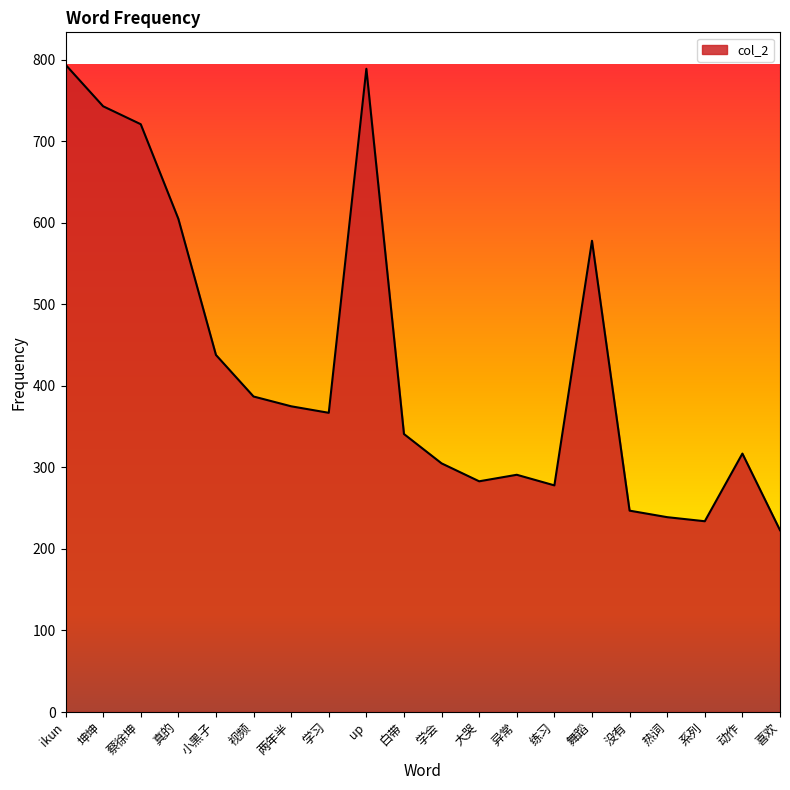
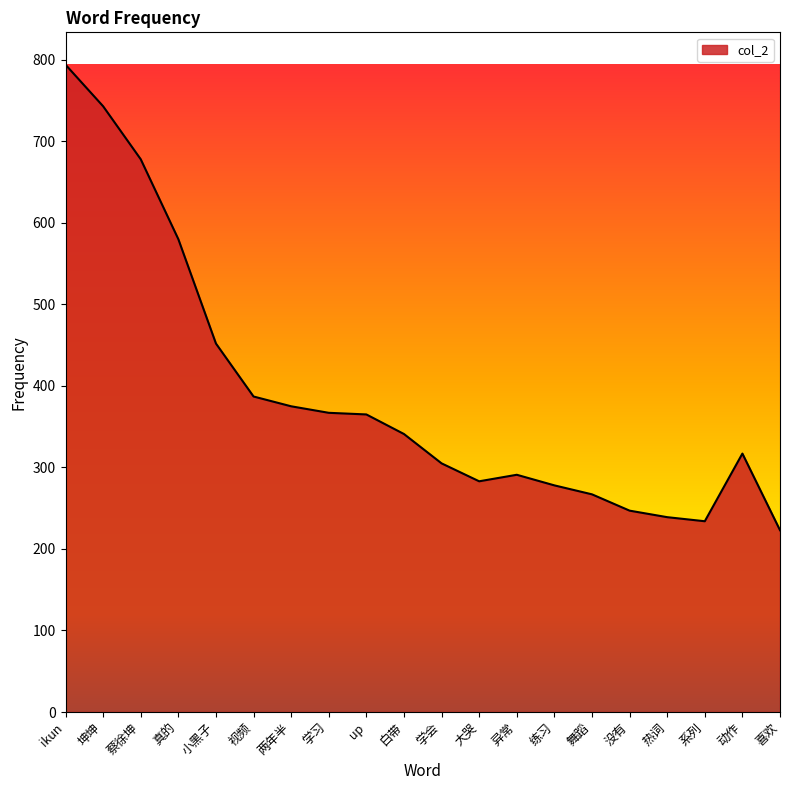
  {
    "ikun": 790,
    "坤坤": 740,
-   "蔡徐坤": 720,
-   "真的": 610,
-   "小黑子": 440,
+   "蔡徐坤": 680,
+   "真的": 580,
+   "小黑子": 450,
    "视频": 390,
    "两年半": 380,
    "学习": 370,
-   "up": 790,
+   "up": 370,
    "白带": 340,
    "学会": 310,
    "大哭": 280,
    "异常": 290,
    "练习": 280,
-   "舞蹈": 580,
+   "舞蹈": 270,
    "没有": 250,
    "热词": 240,
    "系列": 230,
    "动作": 320,
    "喜欢": 220
  }
